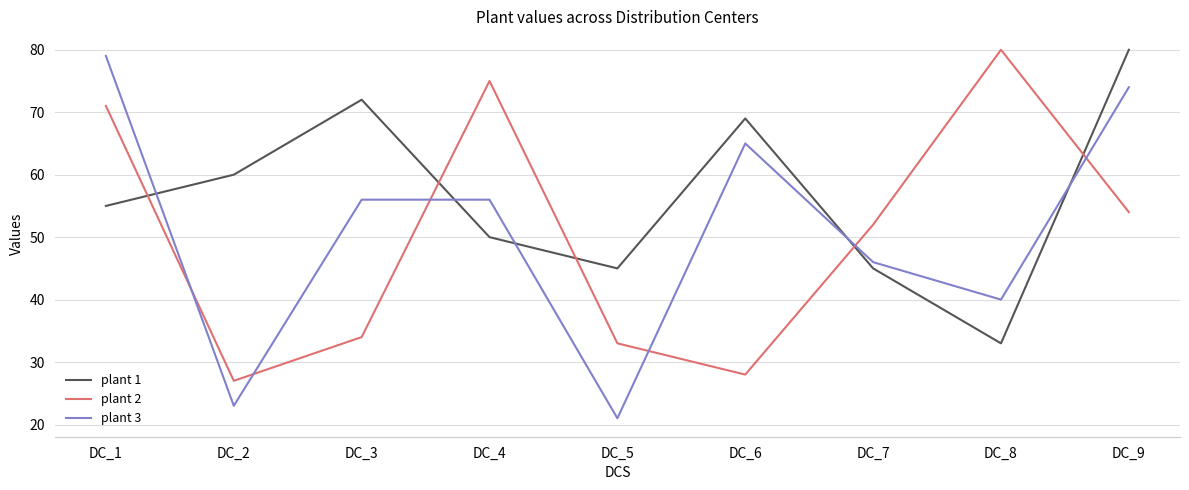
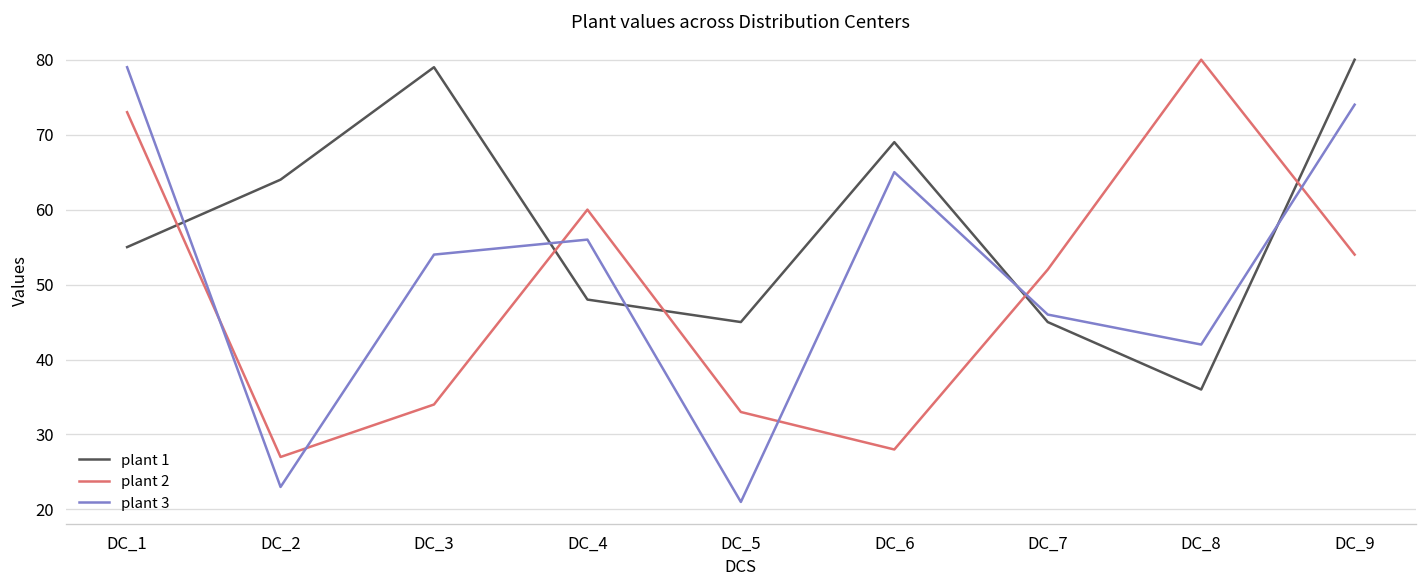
  {
    "plant 1": {
      "DC_1": 55,
-     "DC_2": 60,
-     "DC_3": 72,
-     "DC_4": 50,
+     "DC_2": 64,
+     "DC_3": 79,
+     "DC_4": 48,
      "DC_5": 45,
      "DC_6": 69,
      "DC_7": 45,
-     "DC_8": 33,
+     "DC_8": 36,
      "DC_9": 80
    },
    "plant 2": {
-     "DC_1": 71,
+     "DC_1": 73,
      "DC_2": 27,
      "DC_3": 34,
-     "DC_4": 75,
+     "DC_4": 60,
      "DC_5": 33,
      "DC_6": 28,
      "DC_7": 52,
      "DC_8": 80,
      "DC_9": 54
    },
    "plant 3": {
      "DC_1": 79,
      "DC_2": 23,
-     "DC_3": 56,
+     "DC_3": 54,
      "DC_4": 56,
      "DC_5": 21,
      "DC_6": 65,
      "DC_7": 46,
-     "DC_8": 40,
+     "DC_8": 42,
      "DC_9": 74
    }
  }
